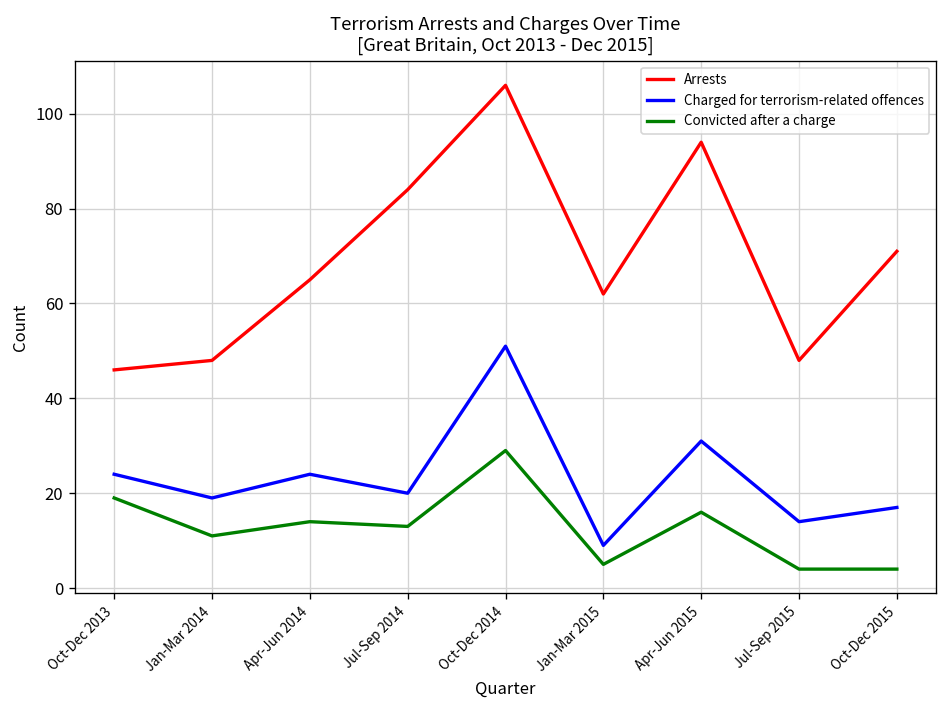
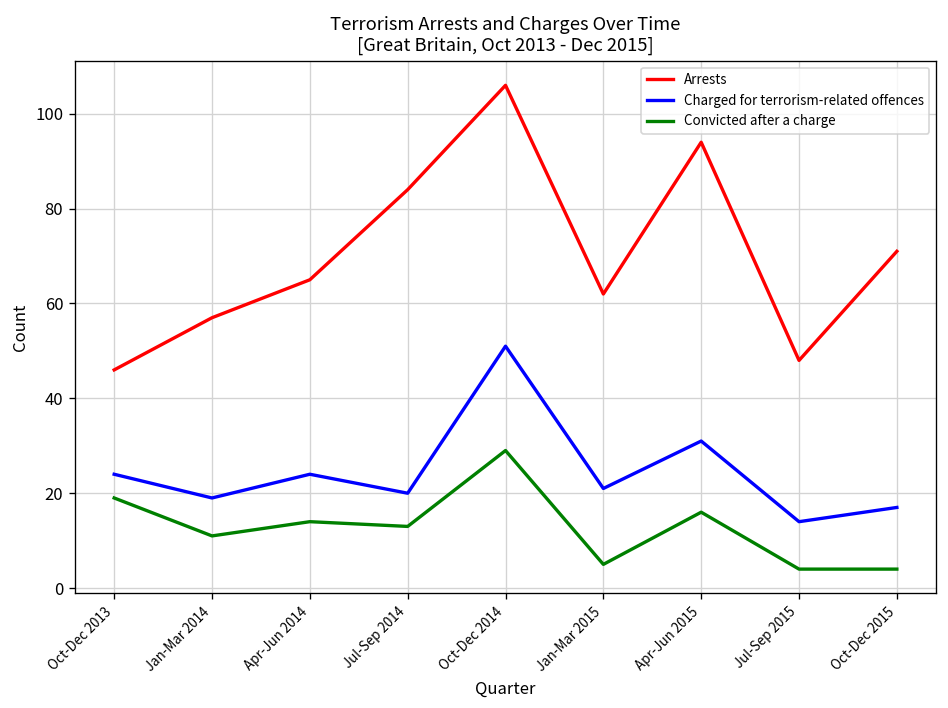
  {
    "Arrests": {
      "Oct-Dec 2013": 46,
-     "Jan-Mar 2014": 48,
+     "Jan-Mar 2014": 57,
      "Apr-Jun 2014": 65,
      "Jul-Sep 2014": 84,
      "Oct-Dec 2014": 106,
      "Jan-Mar 2015": 62,
      "Apr-Jun 2015": 94,
      "Jul-Sep 2015": 48,
      "Oct-Dec 2015": 71
    },
    "Charged for terrorism-related offences": {
      "Oct-Dec 2013": 24,
      "Jan-Mar 2014": 19,
      "Apr-Jun 2014": 24,
      "Jul-Sep 2014": 20,
      "Oct-Dec 2014": 51,
-     "Jan-Mar 2015": 9,
+     "Jan-Mar 2015": 21,
      "Apr-Jun 2015": 31,
      "Jul-Sep 2015": 14,
      "Oct-Dec 2015": 17
    },
    "Convicted after a charge": {
      "Oct-Dec 2013": 19,
      "Jan-Mar 2014": 11,
      "Apr-Jun 2014": 14,
      "Jul-Sep 2014": 13,
      "Oct-Dec 2014": 29,
      "Jan-Mar 2015": 5,
      "Apr-Jun 2015": 16,
      "Jul-Sep 2015": 4,
      "Oct-Dec 2015": 4
    }
  }
